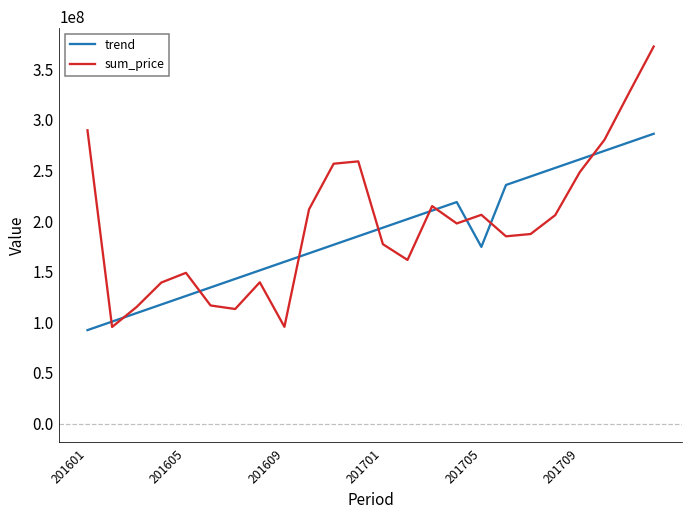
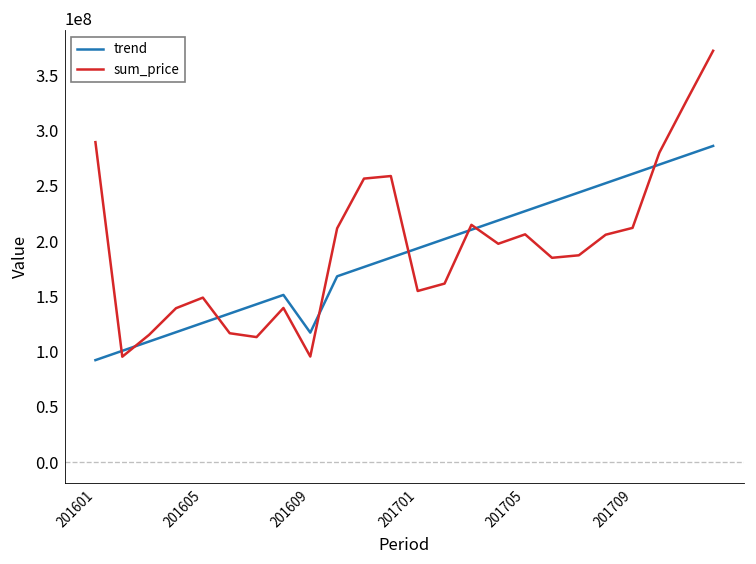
  {
    "trend": {
      "201601": 90000000,
      "201605": 130000000,
-     "201609": 160000000,
+     "201609": 120000000,
      "201701": 190000000,
-     "201705": 170000000,
+     "201705": 230000000,
      "201709": 260000000
    },
    "sum_price": {
      "201601": 290000000,
      "201605": 150000000,
      "201609": 100000000,
-     "201701": 180000000,
+     "201701": 150000000,
      "201705": 210000000,
-     "201709": 250000000
+     "201709": 210000000
    }
  }
